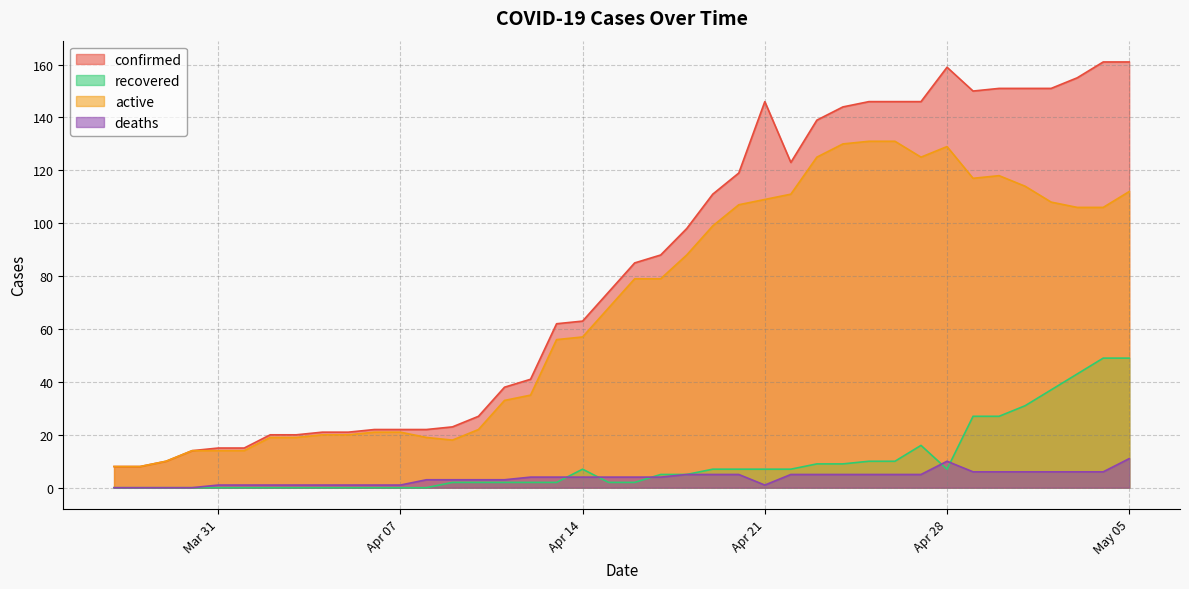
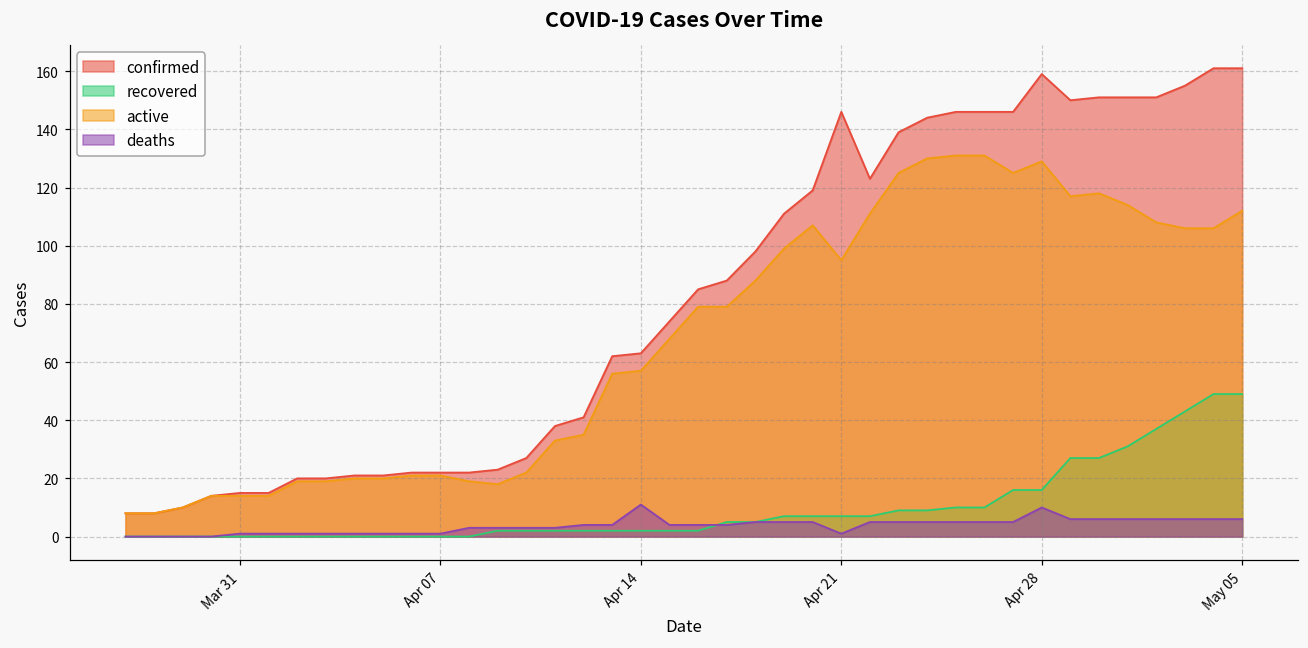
  {
    "confirmed": {
      "Mar 31": 15,
      "Apr 07": 22,
      "Apr 14": 63,
      "Apr 21": 146,
      "Apr 28": 159,
      "May 05": 161
    },
    "recovered": {
      "Mar 31": 0,
      "Apr 07": 0,
-     "Apr 14": 7,
+     "Apr 14": 2,
      "Apr 21": 7,
-     "Apr 28": 7,
+     "Apr 28": 16,
      "May 05": 49
    },
    "active": {
      "Mar 31": 14,
      "Apr 07": 21,
      "Apr 14": 57,
-     "Apr 21": 109,
+     "Apr 21": 95,
      "Apr 28": 129,
      "May 05": 112
    },
    "deaths": {
      "Mar 31": 1,
      "Apr 07": 1,
-     "Apr 14": 4,
+     "Apr 14": 11,
      "Apr 21": 1,
      "Apr 28": 10,
-     "May 05": 11
+     "May 05": 6
    }
  }
